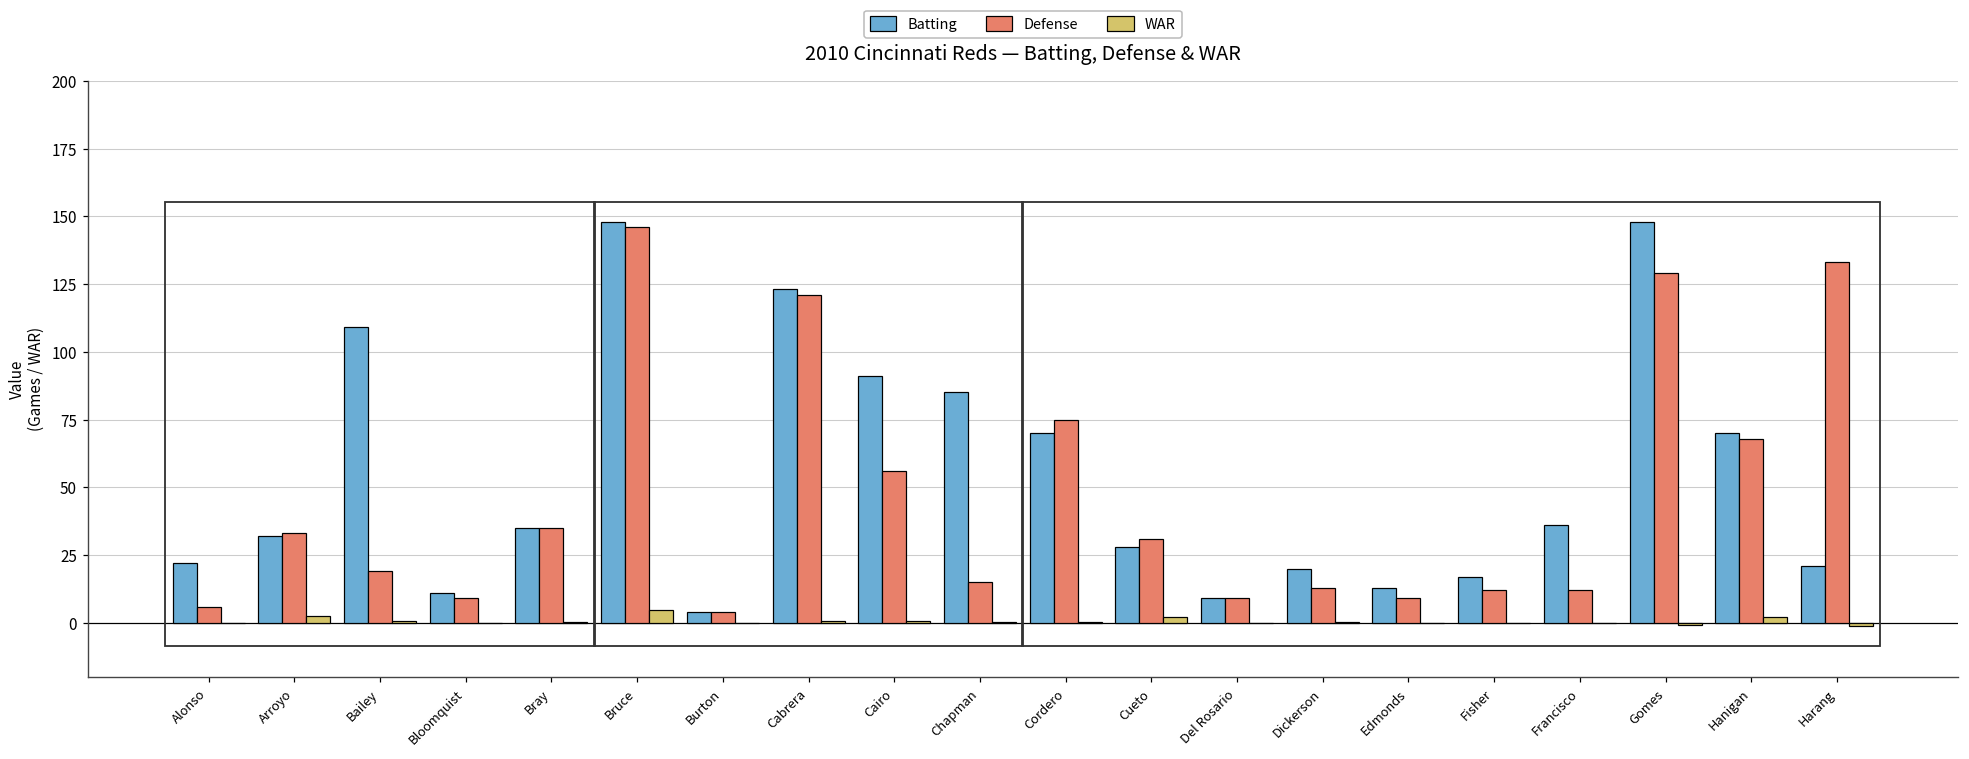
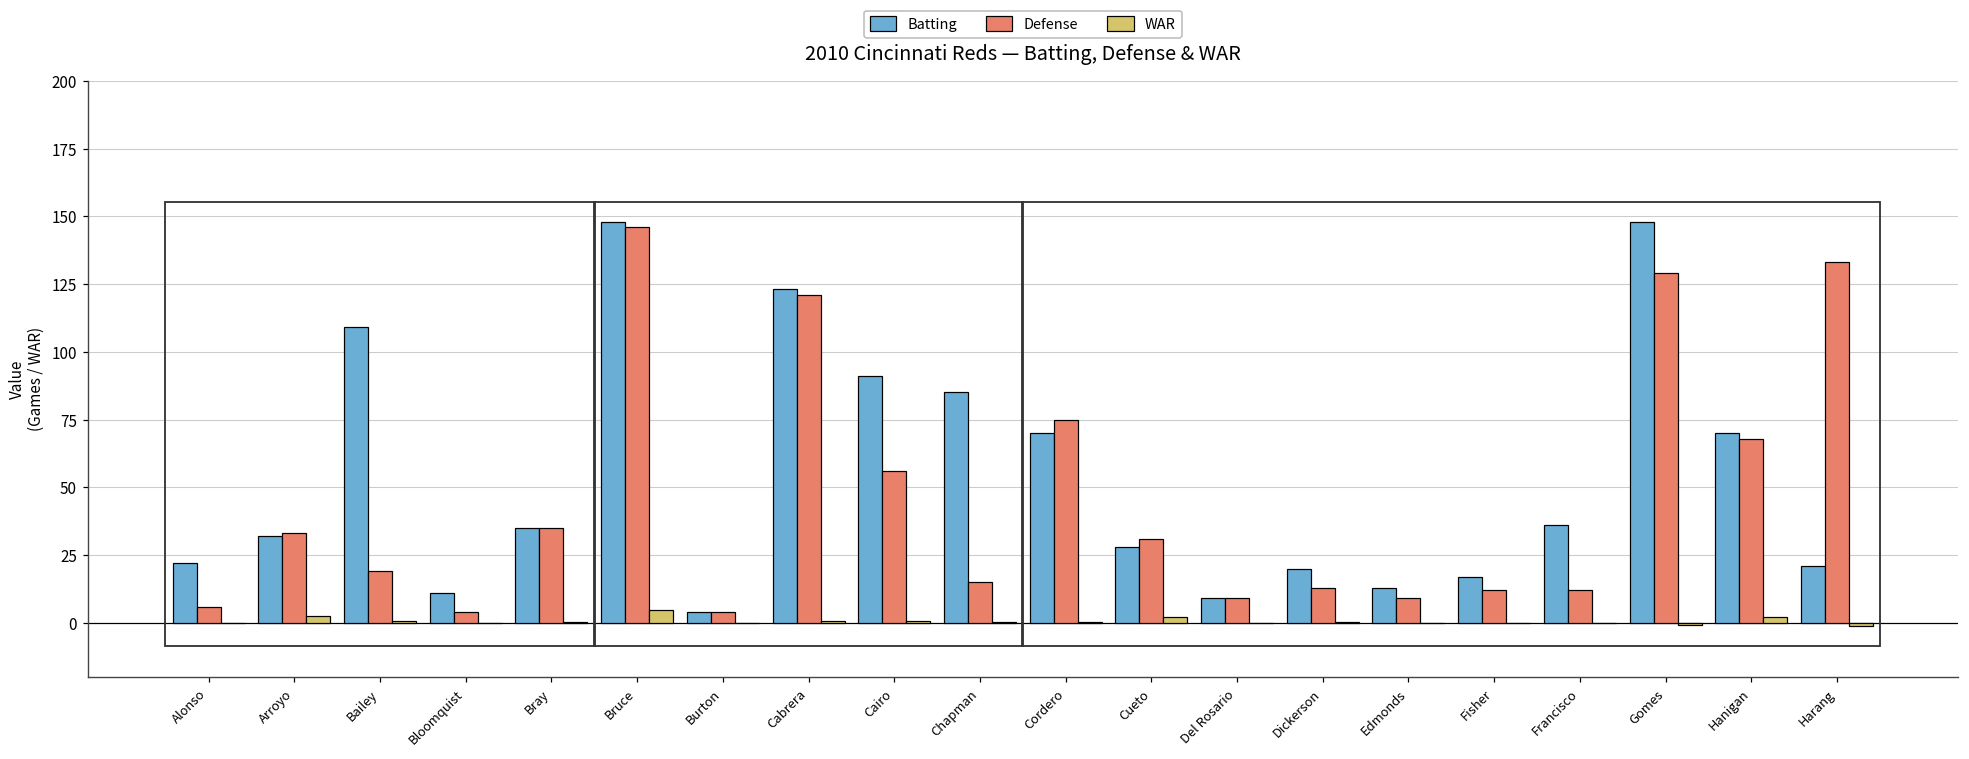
  {
    "Batting": {
      "Alonso": 22,
      "Arroyo": 32,
      "Bailey": 109,
      "Bloomquist": 11,
      "Bray": 35,
      "Bruce": 148,
      "Burton": 4,
      "Cabrera": 123,
      "Cairo": 91,
      "Chapman": 85,
      "Cordero": 70,
      "Cueto": 28,
      "Del Rosario": 9,
      "Dickerson": 20,
      "Edmonds": 13,
      "Fisher": 17,
      "Francisco": 36,
      "Gomes": 148,
      "Hanigan": 70,
      "Harang": 21
    },
    "Defense": {
      "Alonso": 6,
      "Arroyo": 33,
      "Bailey": 19,
-     "Bloomquist": 9,
+     "Bloomquist": 4,
      "Bray": 35,
      "Bruce": 146,
      "Burton": 4,
      "Cabrera": 121,
      "Cairo": 56,
      "Chapman": 15,
      "Cordero": 75,
      "Cueto": 31,
      "Del Rosario": 9,
      "Dickerson": 13,
      "Edmonds": 9,
      "Fisher": 12,
      "Francisco": 12,
      "Gomes": 129,
      "Hanigan": 68,
      "Harang": 133
    },
    "WAR": {
      "Alonso": 0,
      "Arroyo": 2,
      "Bruce": 5,
      "Cueto": 2,
      "Del Rosario": 0,
      "Francisco": 0,
      "Hanigan": 2,
      "Harang": -1
    }
  }
